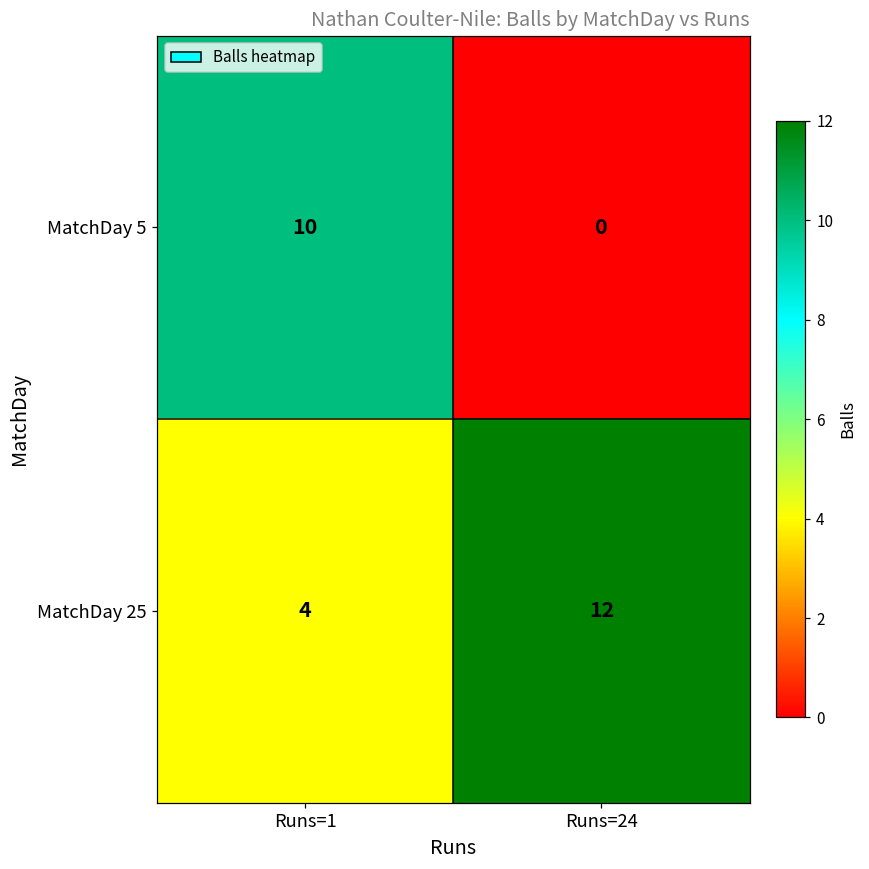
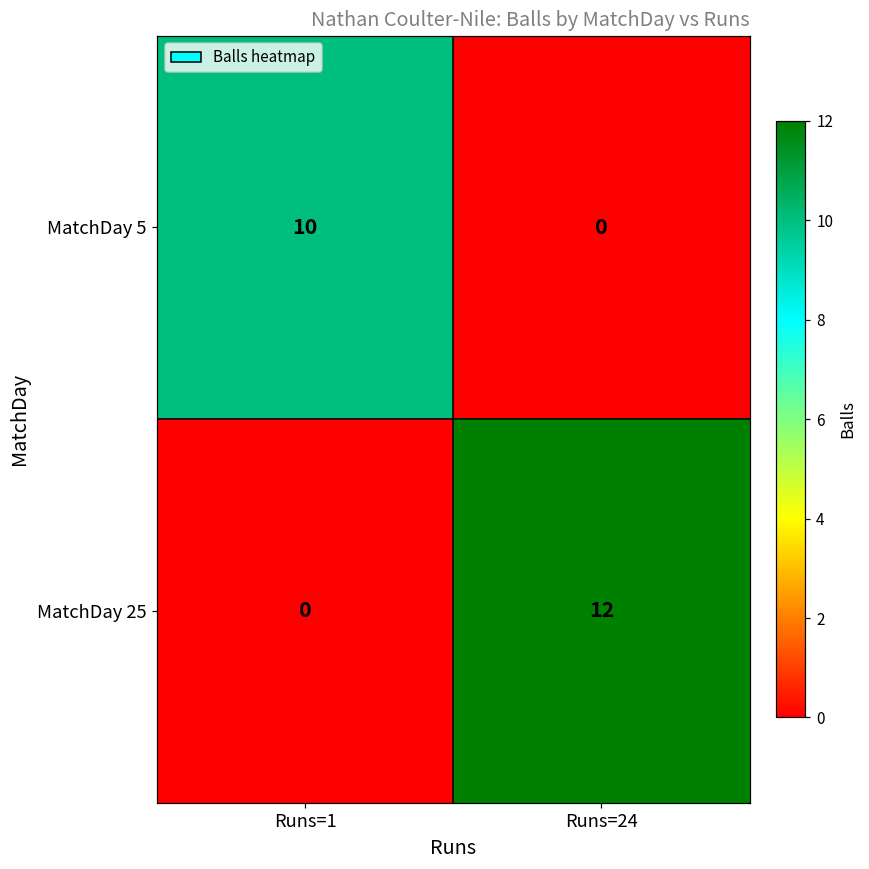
  {
    "MatchDay 5": {
      "Runs=1": 10,
      "Runs=24": 0
    },
    "MatchDay 25": {
-     "Runs=1": 4,
+     "Runs=1": 0,
      "Runs=24": 12
    }
  }
